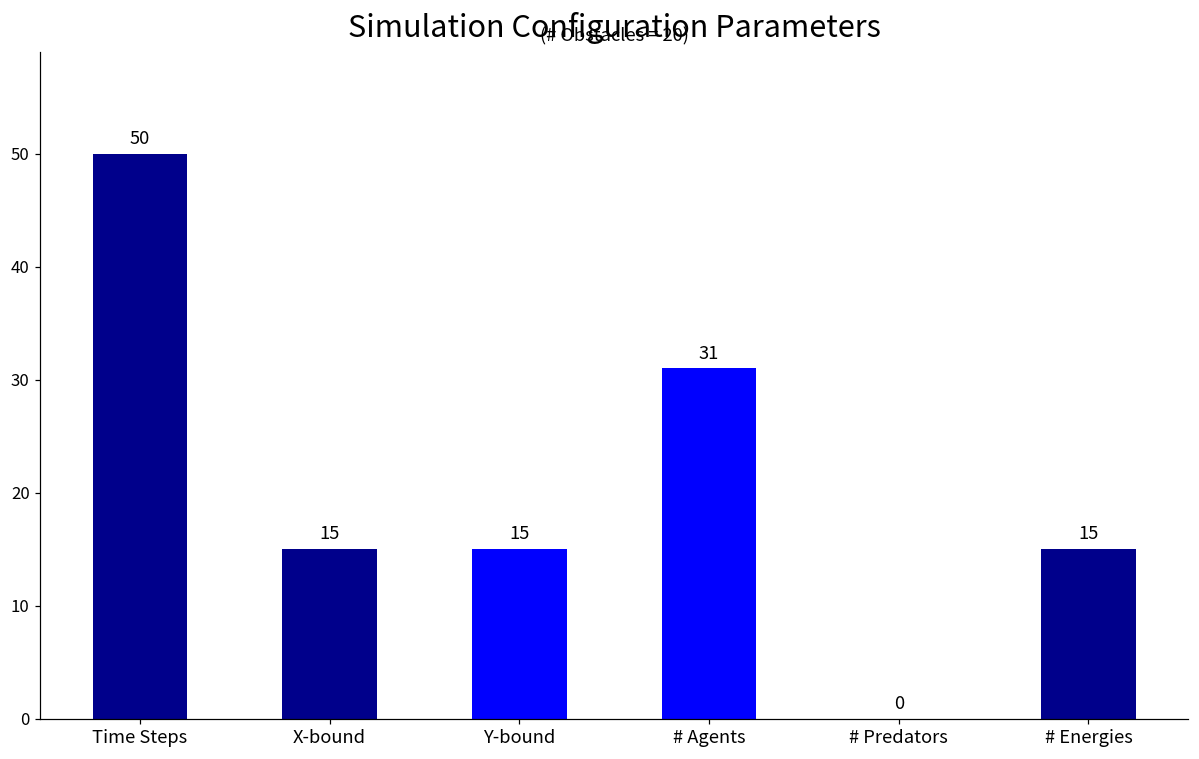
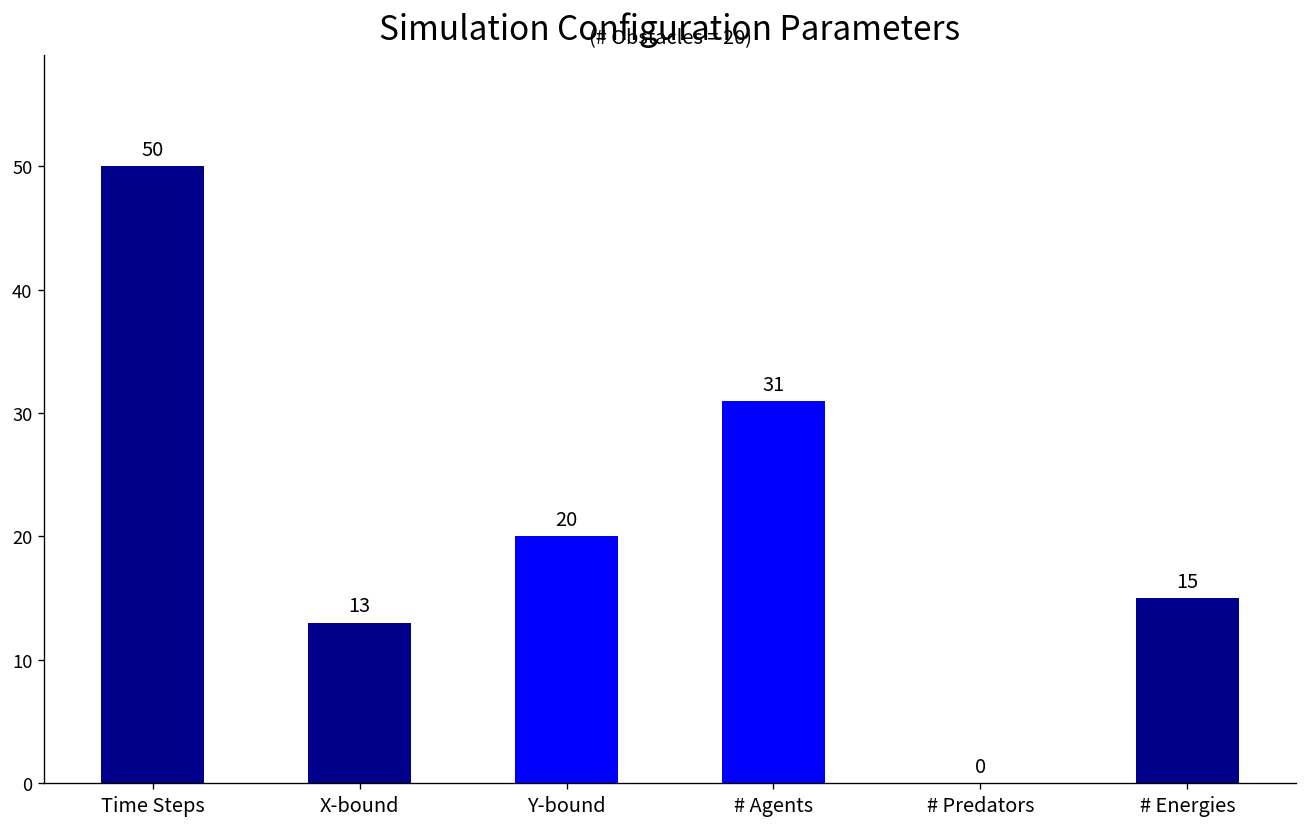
  {
    "Time Steps": 50,
-   "X-bound": 15,
-   "Y-bound": 15,
+   "X-bound": 13,
+   "Y-bound": 20,
    "# Agents": 31,
    "# Predators": 0,
    "# Energies": 15
  }
